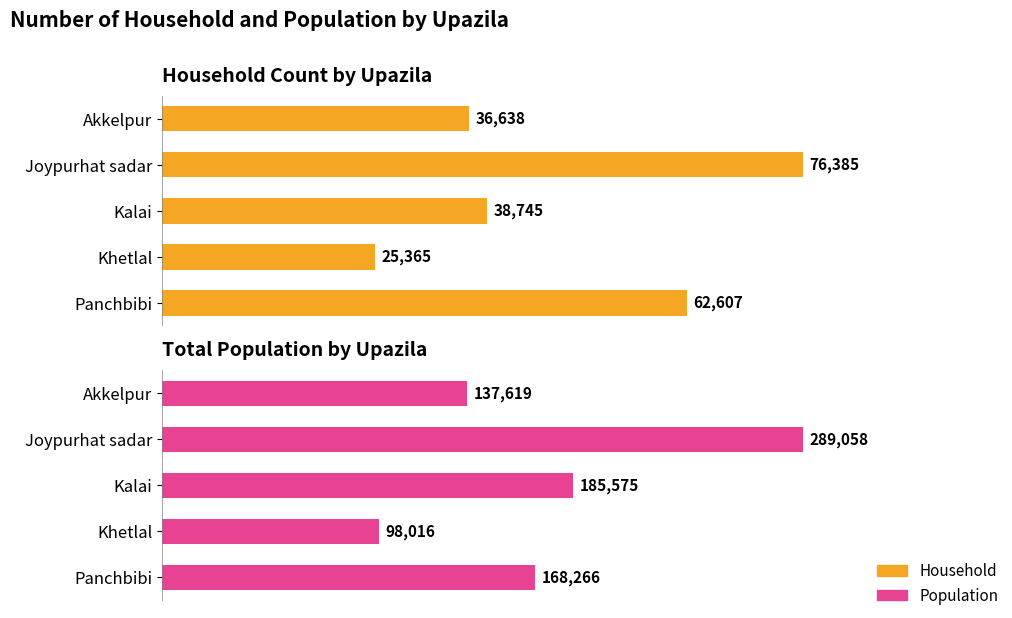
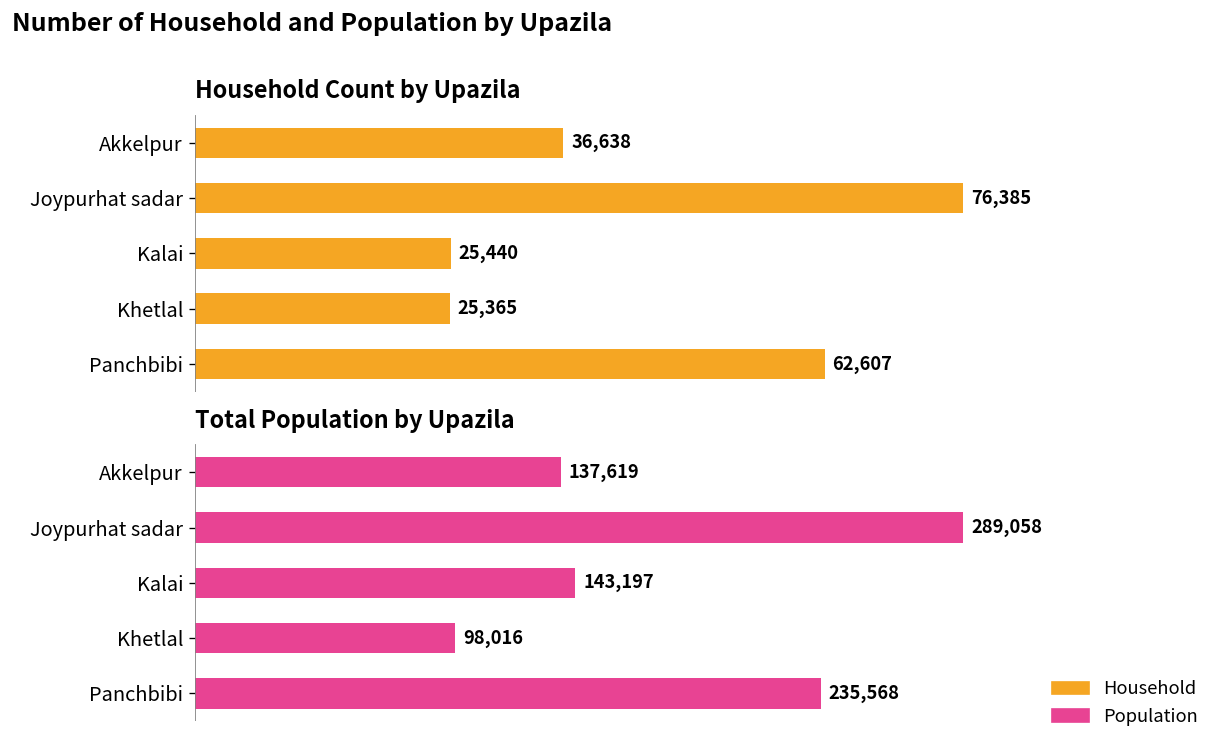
  {
    "Household Count by Upazila": {
      "Akkelpur": "36,638",
      "Joypurhat sadar": "76,385",
-     "Kalai": "38,745",
+     "Kalai": "25,440",
      "Khetlal": "25,365",
      "Panchbibi": "62,607"
    },
    "Total Population by Upazila": {
      "Akkelpur": "137,619",
      "Joypurhat sadar": "289,058",
-     "Kalai": "185,575",
+     "Kalai": "143,197",
      "Khetlal": "98,016",
-     "Panchbibi": "168,266"
+     "Panchbibi": "235,568"
    }
  }
